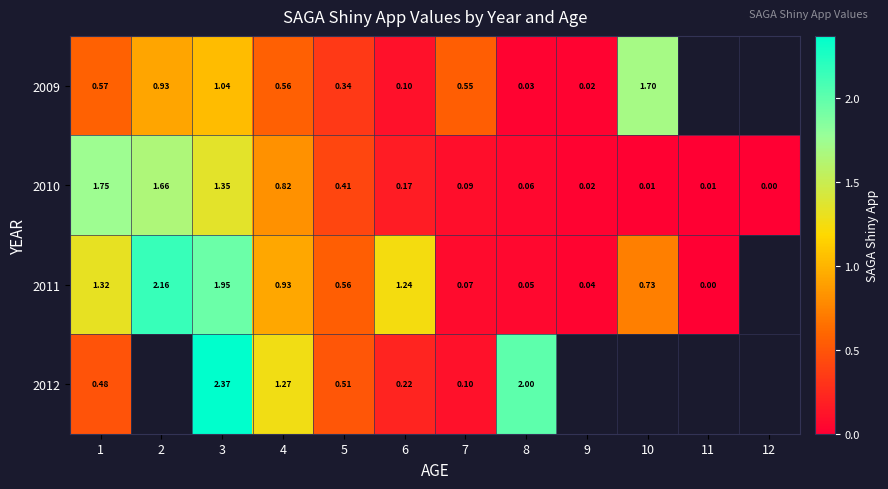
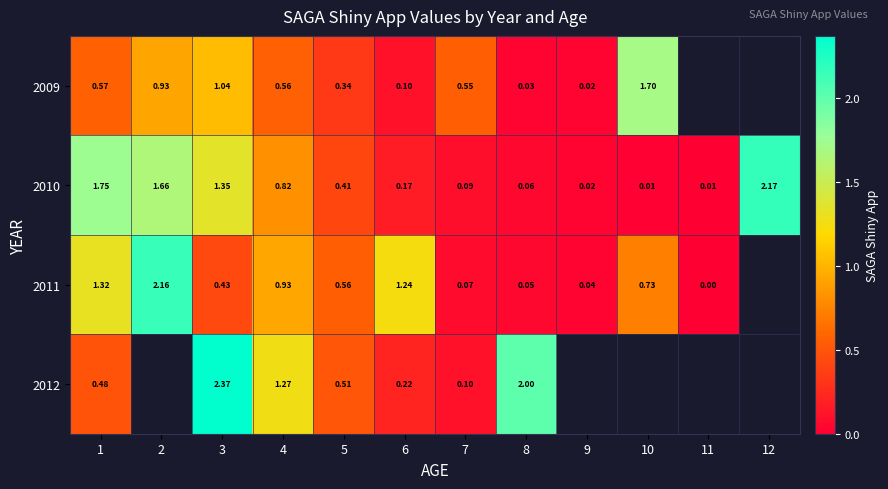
  {
    "2009": {
      "1": 0.57,
      "2": 0.93,
      "3": 1.04,
      "4": 0.56,
      "5": 0.34,
      "6": 0.10,
      "7": 0.55,
      "8": 0.03,
      "9": 0.02,
      "10": 1.70
    },
    "2010": {
      "1": 1.75,
      "2": 1.66,
      "3": 1.35,
      "4": 0.82,
      "5": 0.41,
      "6": 0.17,
      "7": 0.09,
      "8": 0.06,
      "9": 0.02,
      "10": 0.01,
      "11": 0.01,
-     "12": 0.00
+     "12": 2.17
    },
    "2011": {
      "1": 1.32,
      "2": 2.16,
-     "3": 1.95,
+     "3": 0.43,
      "4": 0.93,
      "5": 0.56,
      "6": 1.24,
      "7": 0.07,
      "8": 0.05,
      "9": 0.04,
      "10": 0.73,
      "11": 0.00
    },
    "2012": {
      "1": 0.48,
      "3": 2.37,
      "4": 1.27,
      "5": 0.51,
      "6": 0.22,
      "7": 0.10,
      "8": 2.00
    }
  }
